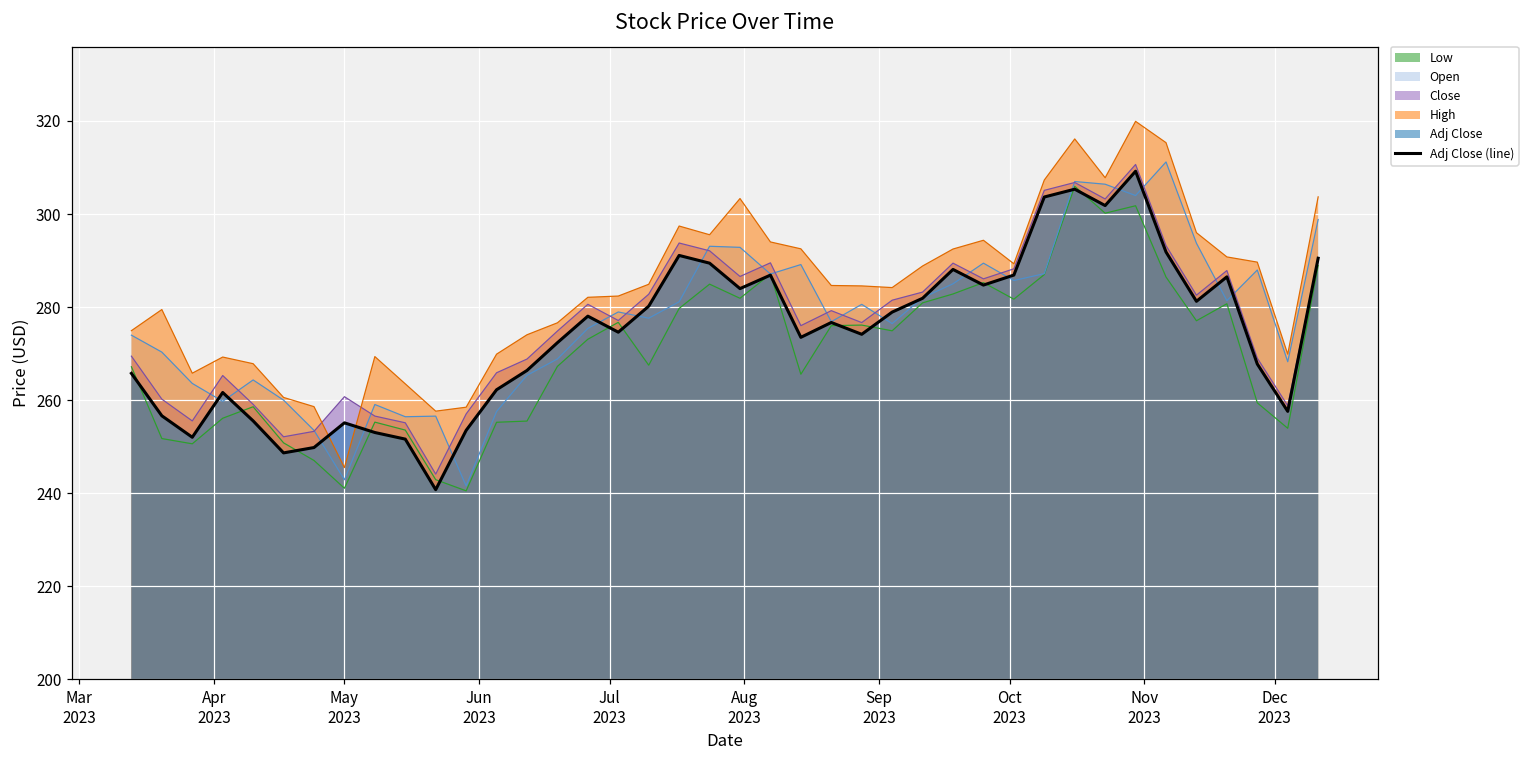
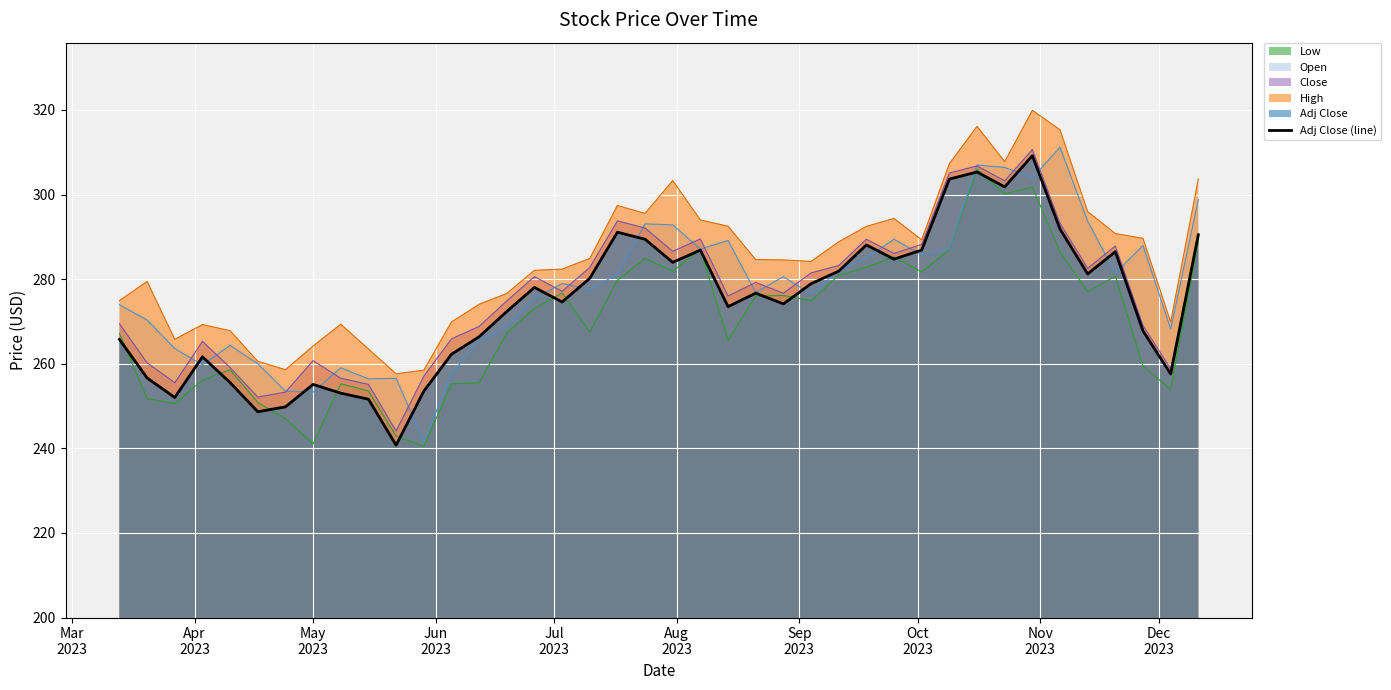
  {
    "Low": {
      "May 2023": 241
    },
    "Open": {
-     "May 2023": 243
+     "May 2023": 253
    },
    "Close": {
      "May 2023": 261
    },
    "High": {
-     "May 2023": 246
+     "May 2023": 264
    },
    "Adj Close": {
      "May 2023": 255
    }
  }
